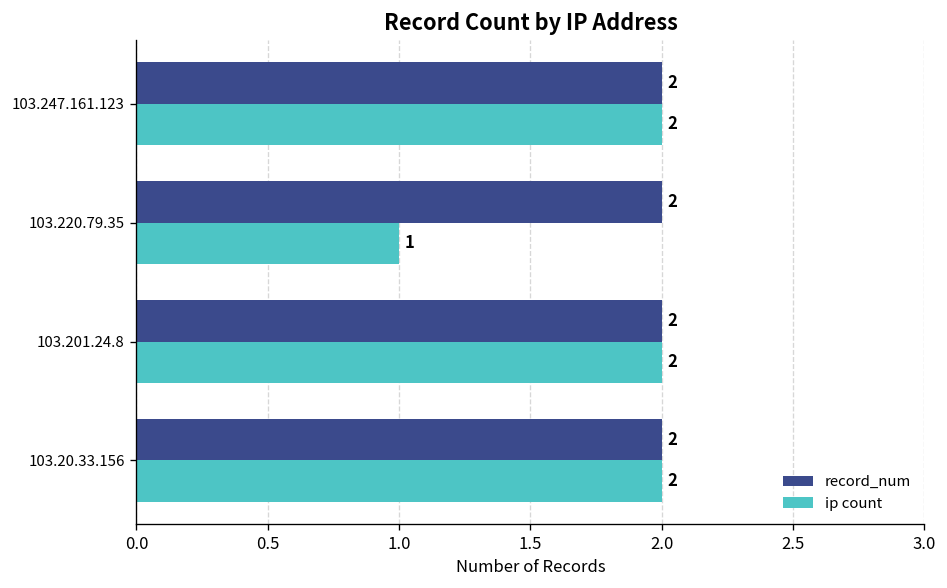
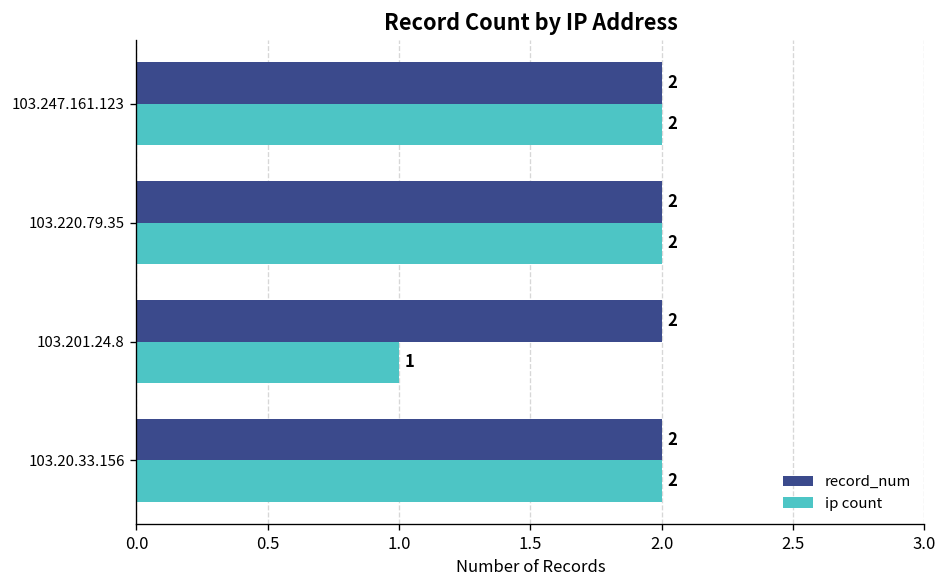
  {
    "record_num": {
      "103.247.161.123": 2,
      "103.220.79.35": 2,
      "103.201.24.8": 2,
      "103.20.33.156": 2
    },
    "ip count": {
      "103.247.161.123": 2,
-     "103.220.79.35": 1,
-     "103.201.24.8": 2,
+     "103.220.79.35": 2,
+     "103.201.24.8": 1,
      "103.20.33.156": 2
    }
  }
